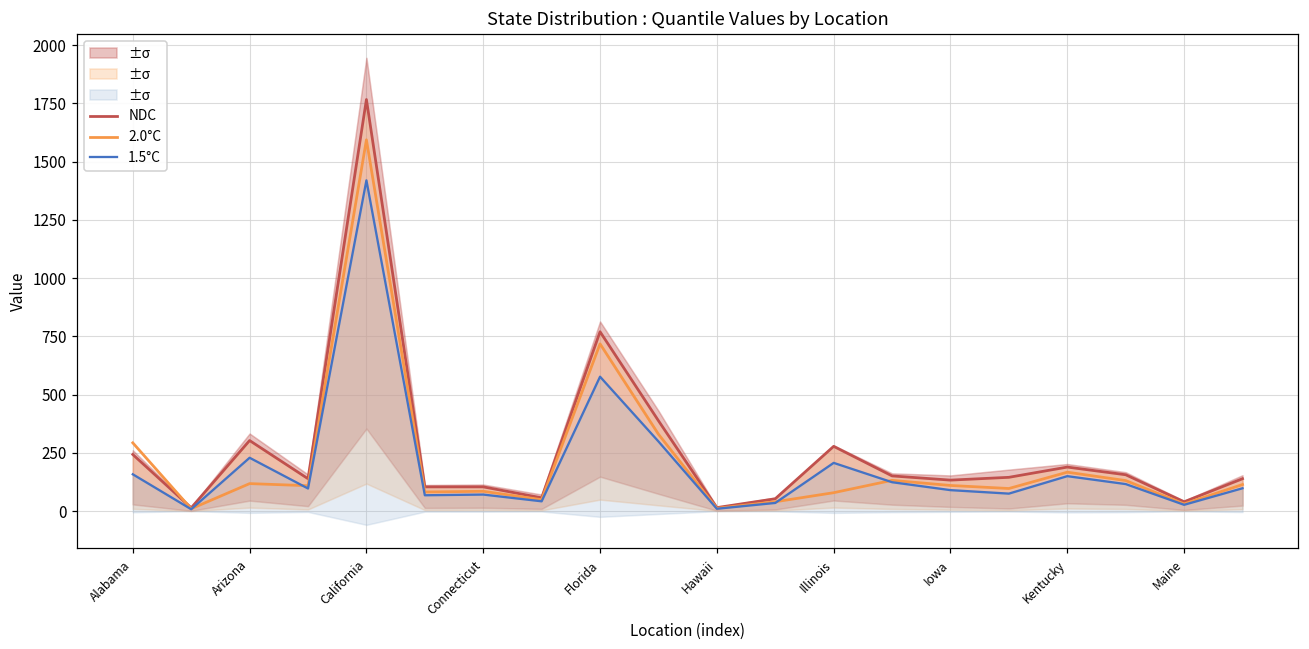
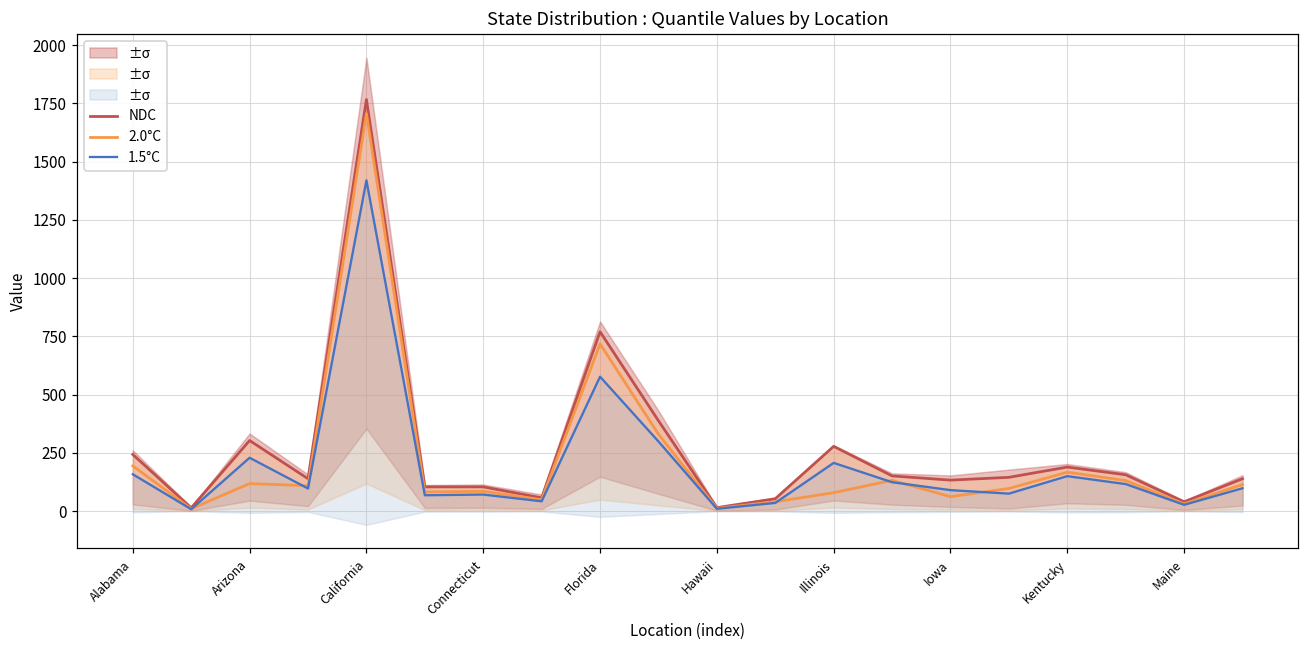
  {
    "2.0°C": {
-     "Alabama": 290,
+     "Alabama": 190,
      "Arizona": 120,
-     "California": 1590,
+     "California": 1710,
      "Connecticut": 90,
      "Florida": 720,
      "Illinois": 80,
-     "Iowa": 110,
+     "Iowa": 60,
      "Kentucky": 170
    }
  }
